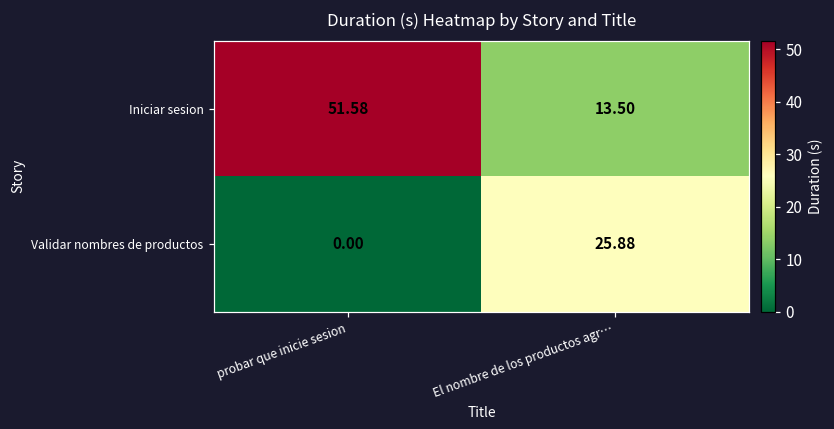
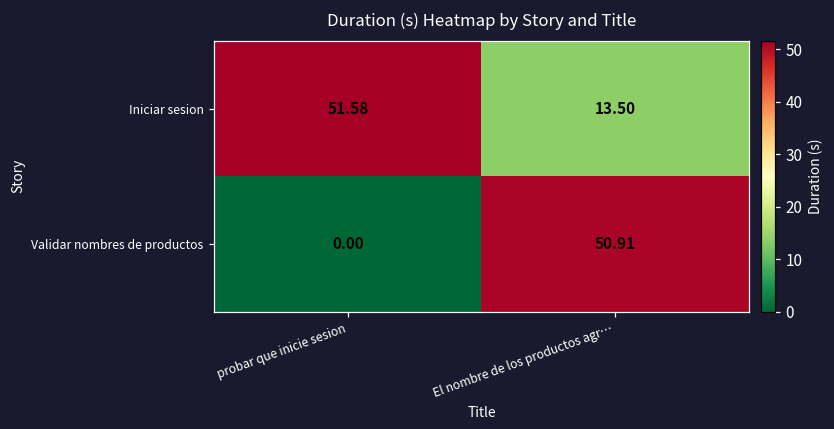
  {
    "Iniciar sesion": {
      "probar que inicie sesion": 51.58,
      "El nombre de los productos agr…": 13.50
    },
    "Validar nombres de productos": {
      "probar que inicie sesion": 0.00,
-     "El nombre de los productos agr…": 25.88
+     "El nombre de los productos agr…": 50.91
    }
  }
